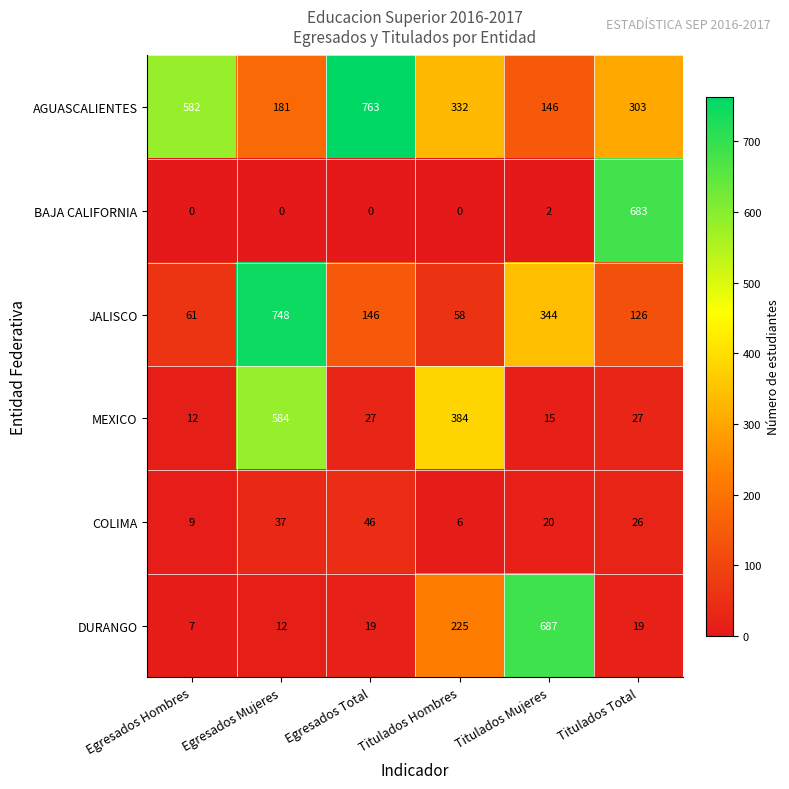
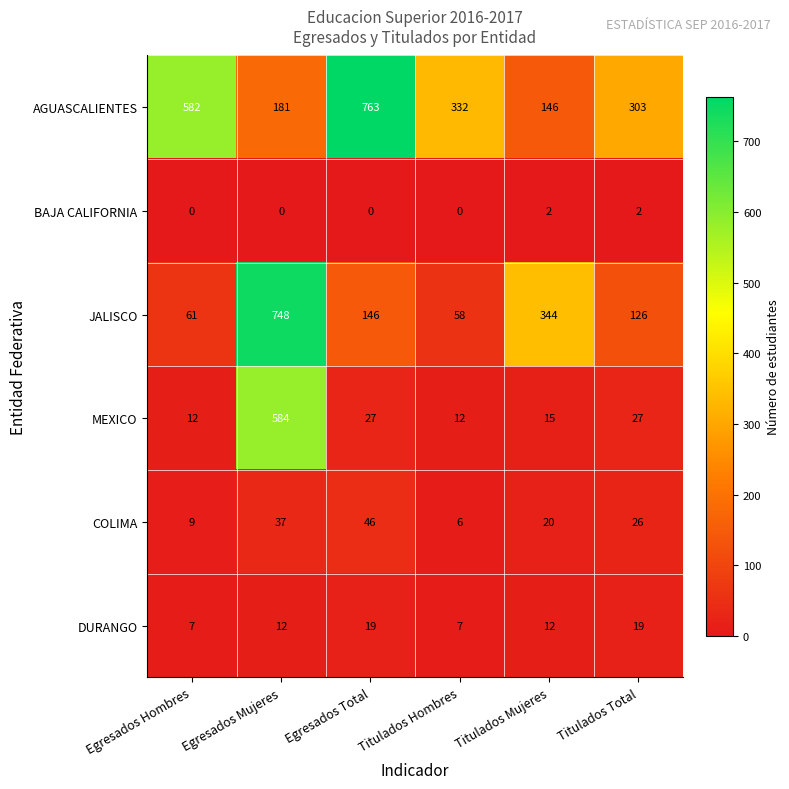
  {
    "AGUASCALIENTES": {
      "Egresados Hombres": 582,
      "Egresados Mujeres": 181,
      "Egresados Total": 763,
      "Titulados Hombres": 332,
      "Titulados Mujeres": 146,
      "Titulados Total": 303
    },
    "BAJA CALIFORNIA": {
      "Egresados Hombres": 0,
      "Egresados Mujeres": 0,
      "Egresados Total": 0,
      "Titulados Hombres": 0,
      "Titulados Mujeres": 2,
-     "Titulados Total": 683
+     "Titulados Total": 2
    },
    "JALISCO": {
      "Egresados Hombres": 61,
      "Egresados Mujeres": 748,
      "Egresados Total": 146,
      "Titulados Hombres": 58,
      "Titulados Mujeres": 344,
      "Titulados Total": 126
    },
    "MEXICO": {
      "Egresados Hombres": 12,
      "Egresados Mujeres": 584,
      "Egresados Total": 27,
-     "Titulados Hombres": 384,
+     "Titulados Hombres": 12,
      "Titulados Mujeres": 15,
      "Titulados Total": 27
    },
    "COLIMA": {
      "Egresados Hombres": 9,
      "Egresados Mujeres": 37,
      "Egresados Total": 46,
      "Titulados Hombres": 6,
      "Titulados Mujeres": 20,
      "Titulados Total": 26
    },
    "DURANGO": {
      "Egresados Hombres": 7,
      "Egresados Mujeres": 12,
      "Egresados Total": 19,
-     "Titulados Hombres": 225,
-     "Titulados Mujeres": 687,
+     "Titulados Hombres": 7,
+     "Titulados Mujeres": 12,
      "Titulados Total": 19
    }
  }
